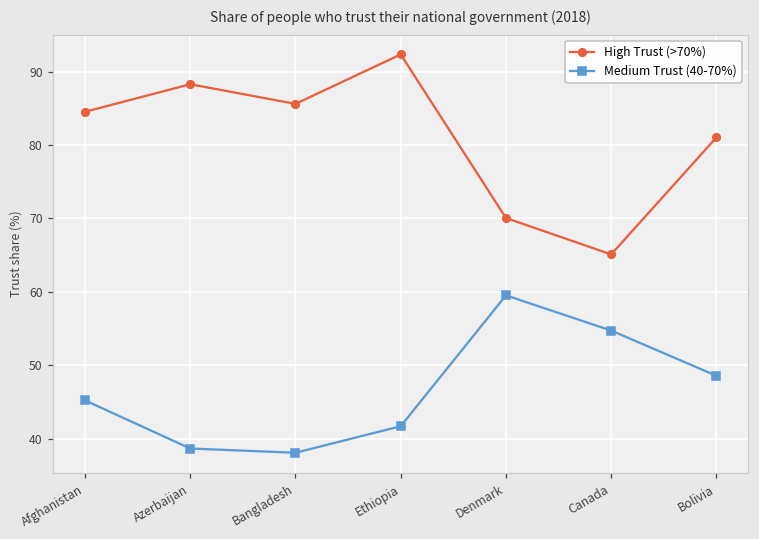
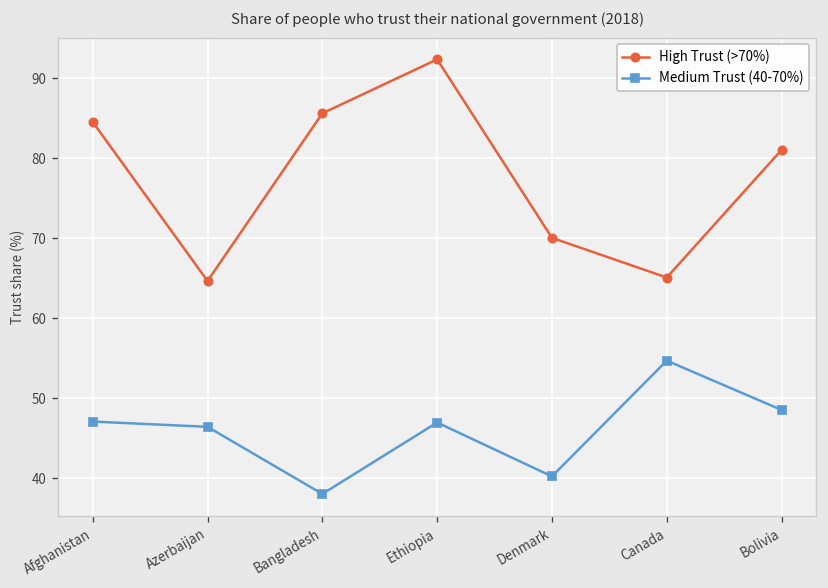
  {
    "High Trust (>70%)": {
      "Afghanistan": 85,
-     "Azerbaijan": 88,
+     "Azerbaijan": 65,
      "Bangladesh": 86,
      "Ethiopia": 92,
      "Denmark": 70,
      "Canada": 65,
      "Bolivia": 81
    },
    "Medium Trust (40-70%)": {
-     "Afghanistan": 45,
-     "Azerbaijan": 39,
+     "Afghanistan": 47,
+     "Azerbaijan": 46,
      "Bangladesh": 38,
-     "Ethiopia": 42,
-     "Denmark": 60,
+     "Ethiopia": 47,
+     "Denmark": 40,
      "Canada": 55,
      "Bolivia": 49
    }
  }
